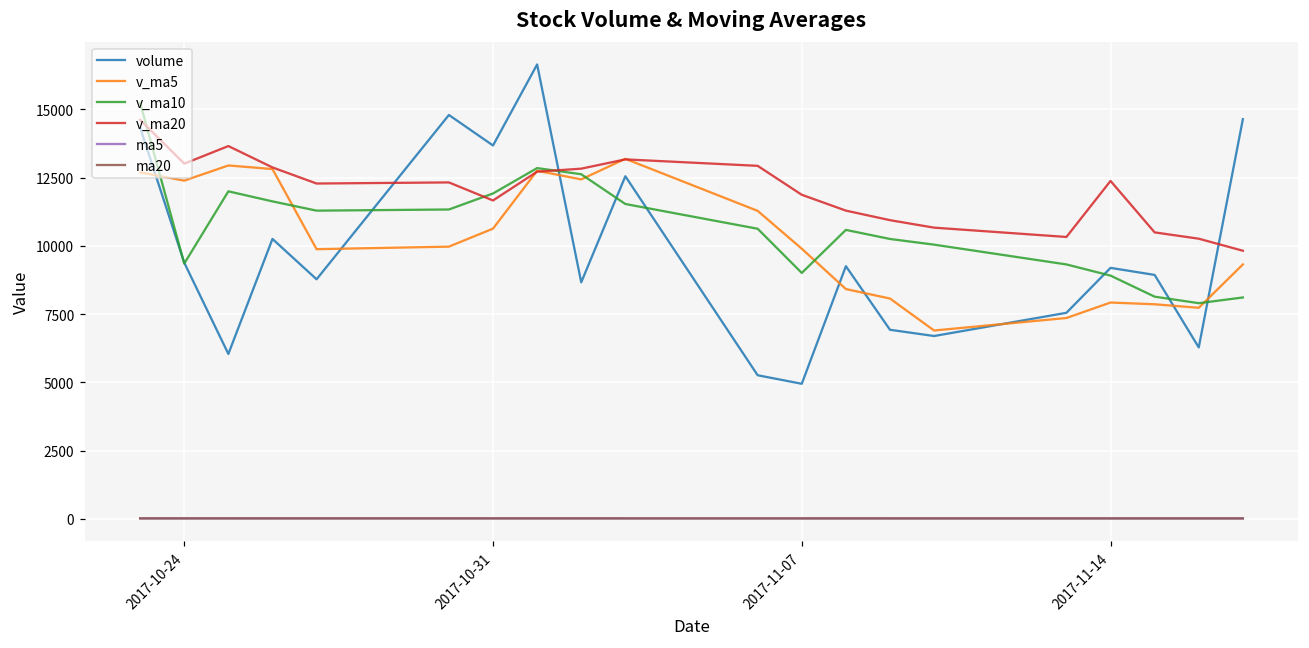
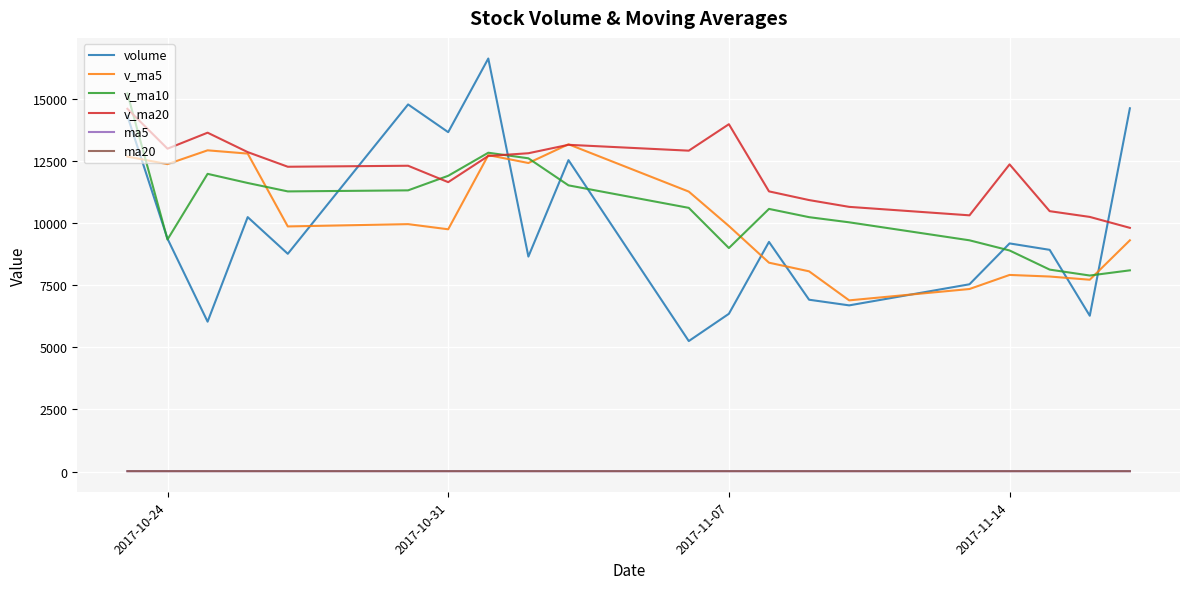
  {
    "volume": {
      "2017-10-31": 13700,
-     "2017-11-07": 4900,
+     "2017-11-07": 6400,
      "2017-11-14": 9200
    },
    "v_ma5": {
      "2017-10-24": 12400,
-     "2017-10-31": 10600,
+     "2017-10-31": 9800,
      "2017-11-07": 9900,
      "2017-11-14": 7900
    },
    "v_ma10": {
      "2017-10-31": 11900,
      "2017-11-07": 9000,
      "2017-11-14": 8900
    },
    "v_ma20": {
      "2017-10-31": 11700,
-     "2017-11-07": 11900,
+     "2017-11-07": 14000,
      "2017-11-14": 12400
    },
    "ma20": {
      "2017-10-24": 0,
      "2017-10-31": 0,
      "2017-11-07": 0,
      "2017-11-14": 0
    }
  }
